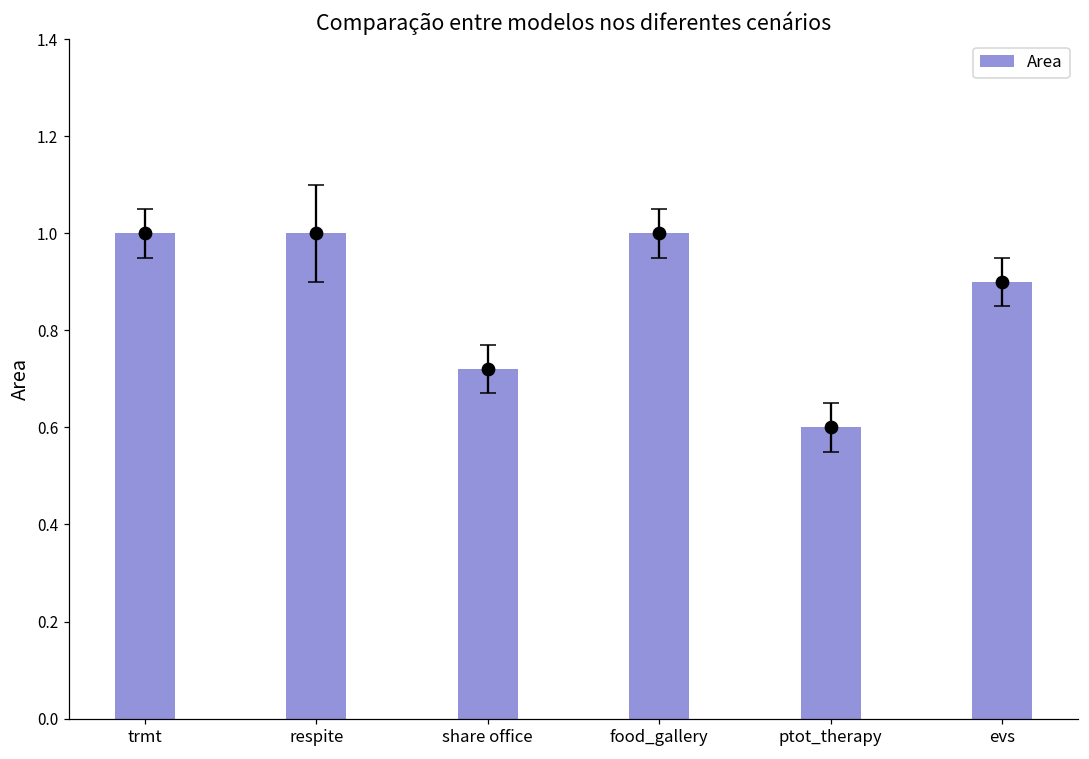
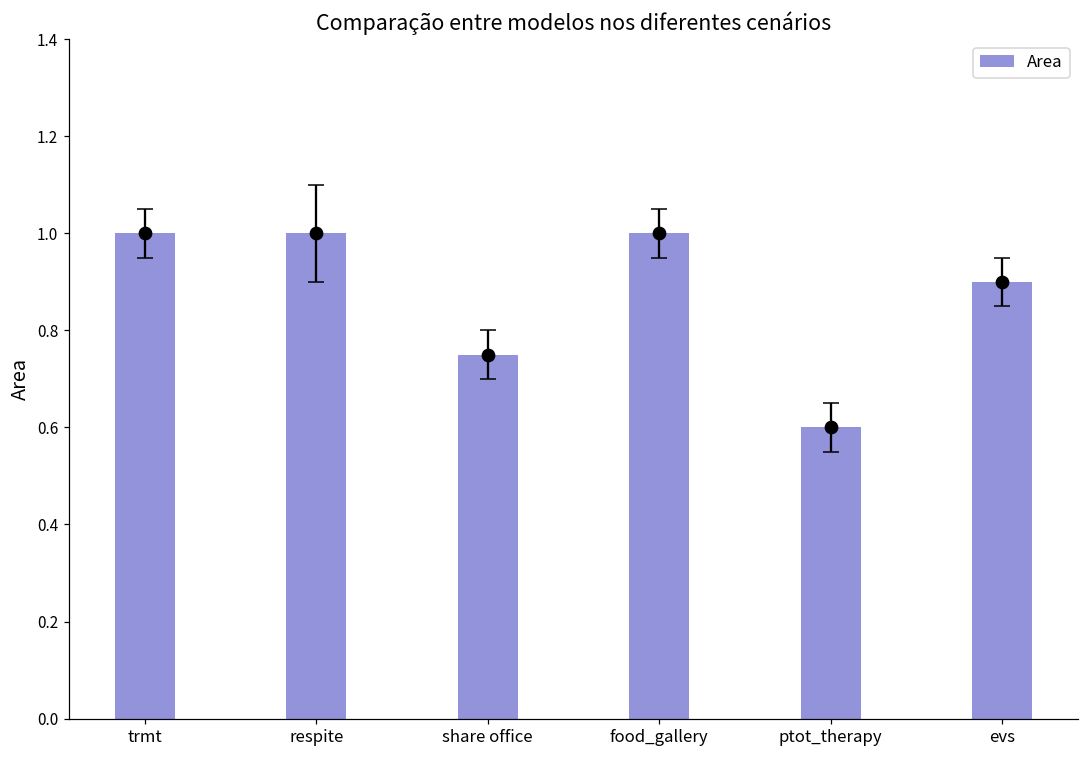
  {
    "Area": {
      "trmt": 1.00,
      "respite": 1.00,
-     "share office": 0.72,
+     "share office": 0.75,
      "food_gallery": 1.00,
      "ptot_therapy": 0.60,
      "evs": 0.90
    }
  }
